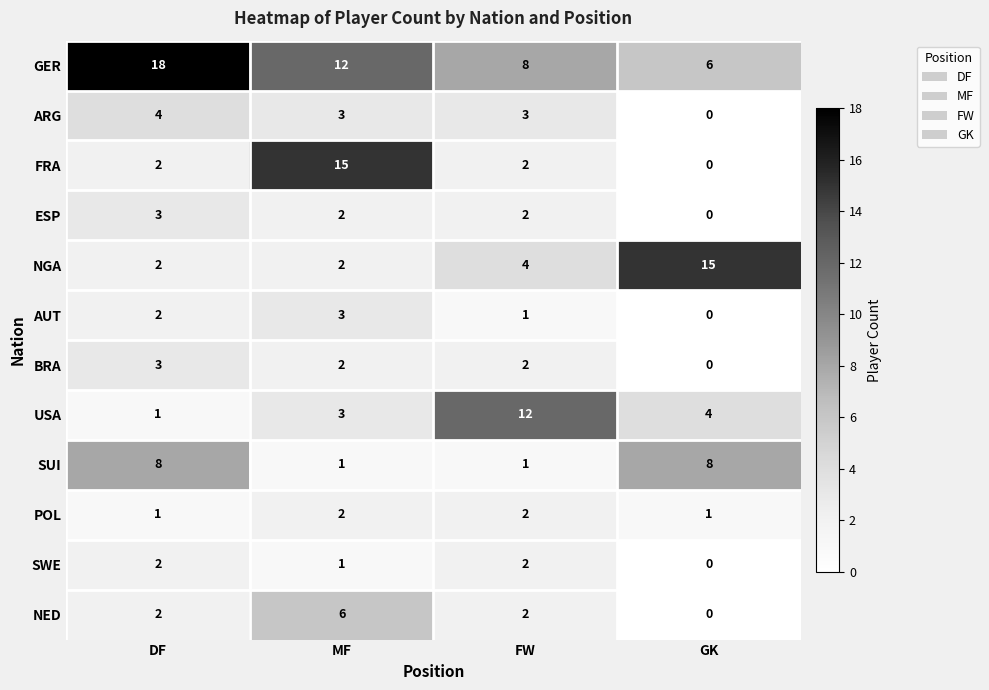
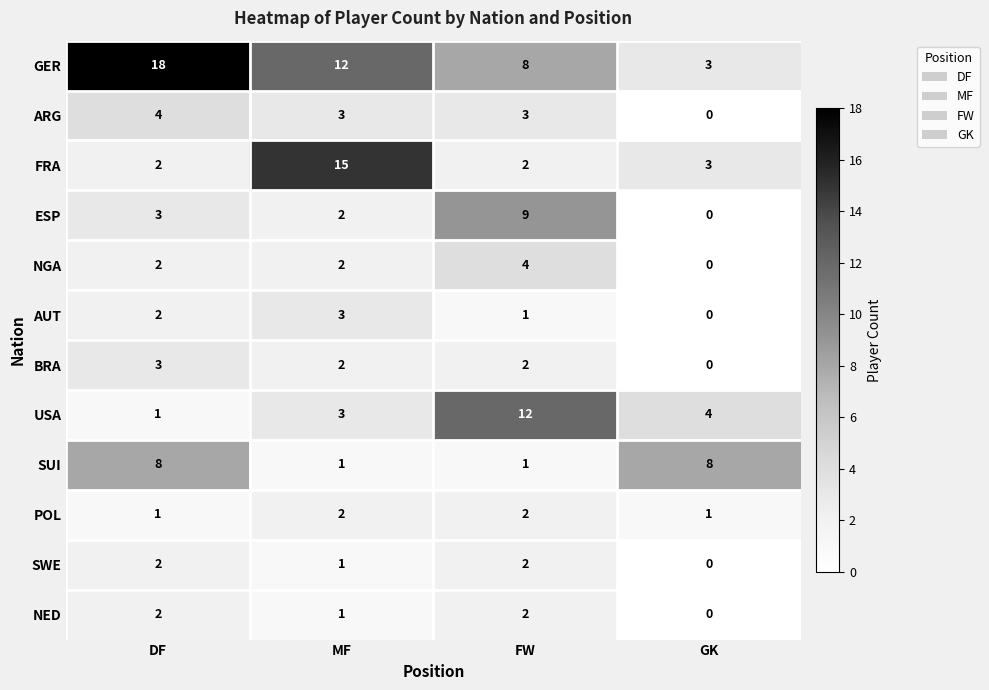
  {
    "GER": {
      "DF": 18,
      "MF": 12,
      "FW": 8,
-     "GK": 6
+     "GK": 3
    },
    "ARG": {
      "DF": 4,
      "MF": 3,
      "FW": 3,
      "GK": 0
    },
    "FRA": {
      "DF": 2,
      "MF": 15,
      "FW": 2,
-     "GK": 0
+     "GK": 3
    },
    "ESP": {
      "DF": 3,
      "MF": 2,
-     "FW": 2,
+     "FW": 9,
      "GK": 0
    },
    "NGA": {
      "DF": 2,
      "MF": 2,
      "FW": 4,
-     "GK": 15
+     "GK": 0
    },
    "AUT": {
      "DF": 2,
      "MF": 3,
      "FW": 1,
      "GK": 0
    },
    "BRA": {
      "DF": 3,
      "MF": 2,
      "FW": 2,
      "GK": 0
    },
    "USA": {
      "DF": 1,
      "MF": 3,
      "FW": 12,
      "GK": 4
    },
    "SUI": {
      "DF": 8,
      "MF": 1,
      "FW": 1,
      "GK": 8
    },
    "POL": {
      "DF": 1,
      "MF": 2,
      "FW": 2,
      "GK": 1
    },
    "SWE": {
      "DF": 2,
      "MF": 1,
      "FW": 2,
      "GK": 0
    },
    "NED": {
      "DF": 2,
-     "MF": 6,
+     "MF": 1,
      "FW": 2,
      "GK": 0
    }
  }
